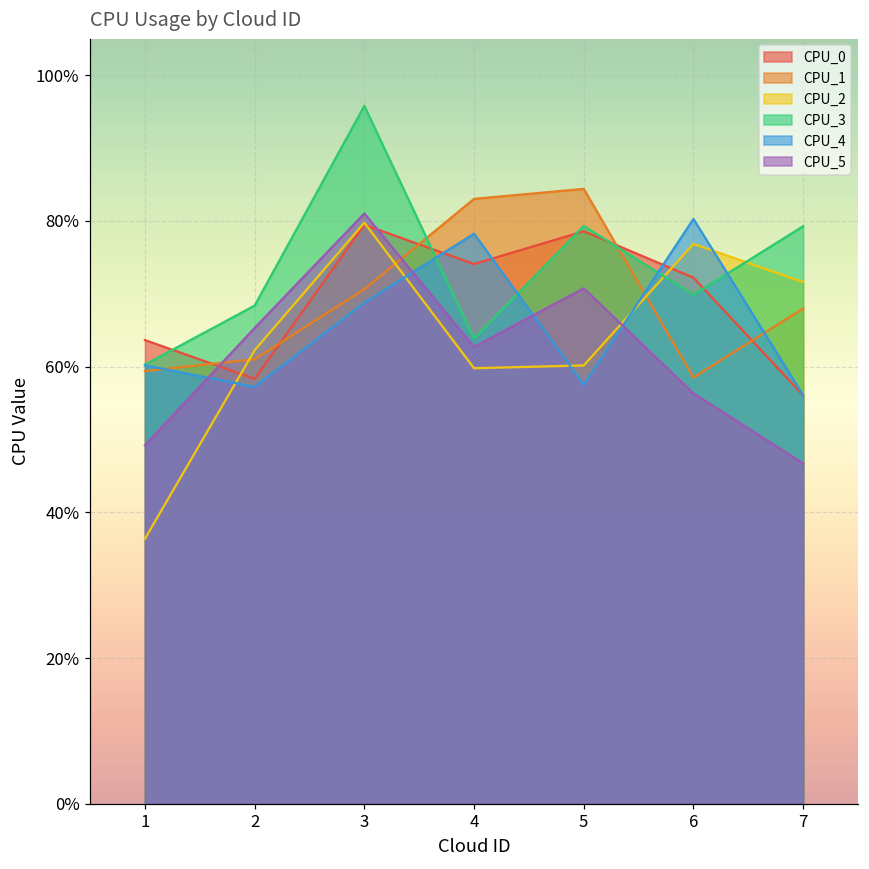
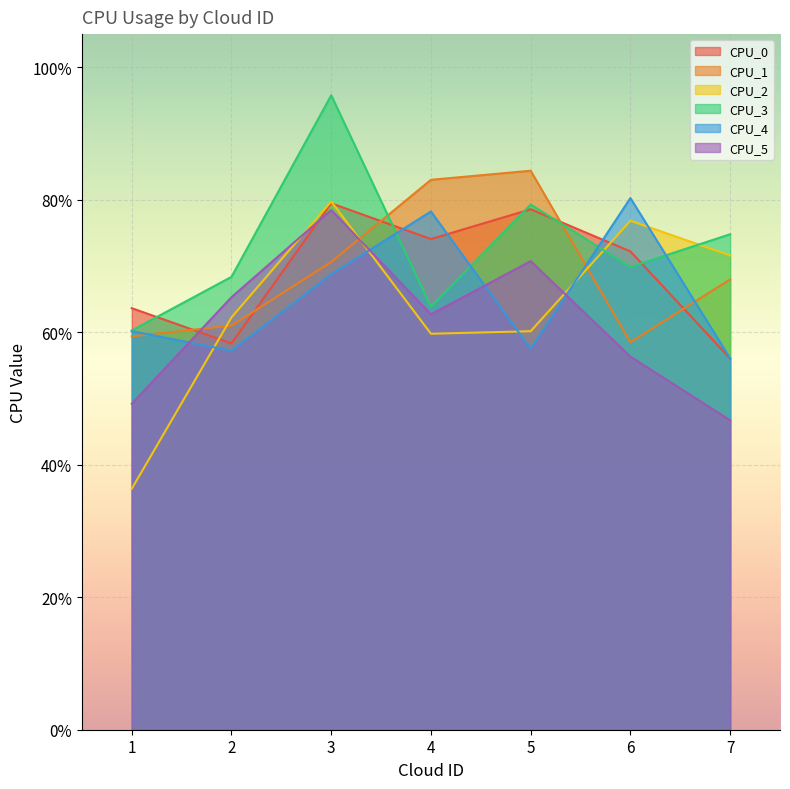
  {
    "CPU_2": {
      "1": "36%",
      "2": "62%",
      "4": "60%",
      "5": "60%",
      "6": "77%",
      "7": "72%"
    },
    "CPU_3": {
      "2": "68%",
      "3": "96%",
      "4": "64%",
      "5": "79%",
      "6": "70%",
-     "7": "79%"
+     "7": "75%"
    },
    "CPU_4": {
      "2": "57%",
      "3": "69%",
      "4": "78%",
      "5": "58%",
      "6": "80%"
    },
    "CPU_5": {
      "1": "49%",
      "2": "65%",
-     "3": "81%",
+     "3": "78%",
      "4": "63%",
      "5": "71%",
      "6": "56%",
      "7": "47%"
    }
  }
